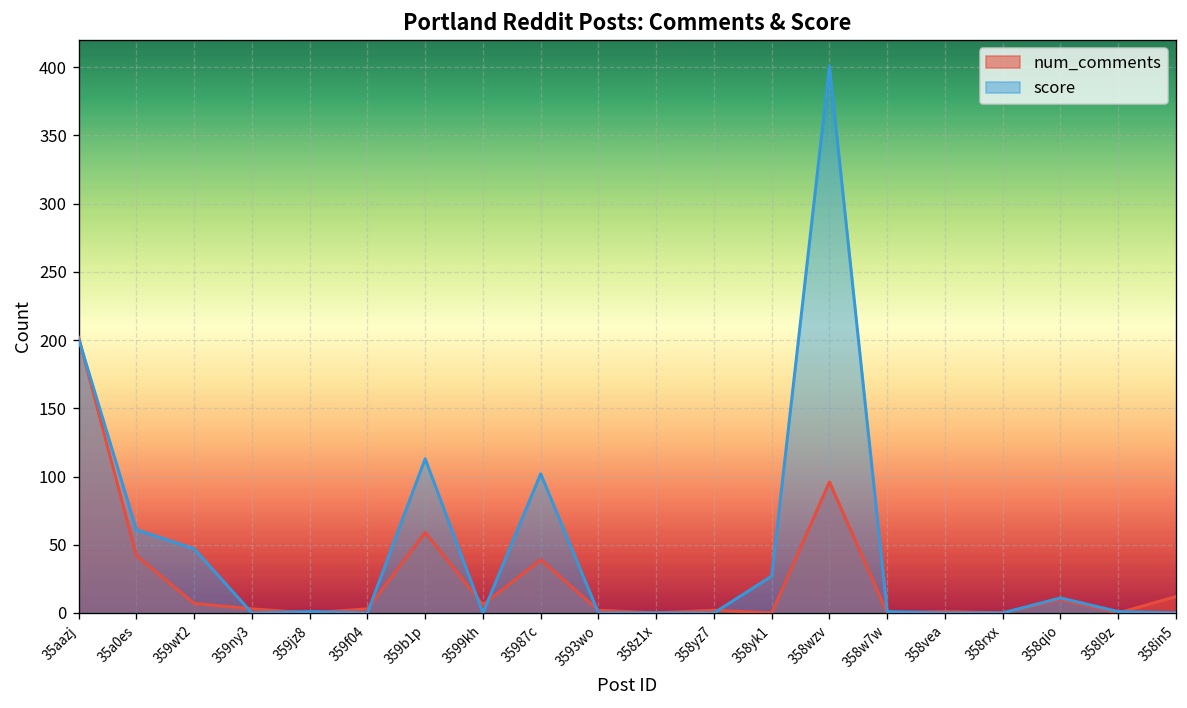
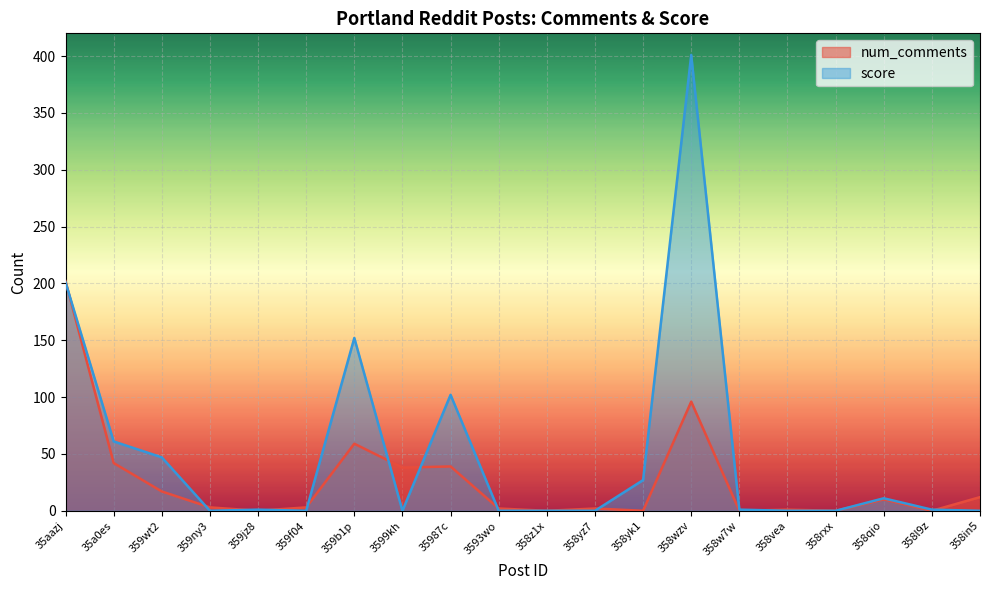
  {
    "num_comments": {
      "35a0es": 42,
-     "359wt2": 7,
+     "359wt2": 17,
      "359ny3": 3,
      "359f04": 3,
      "359b1p": 59,
-     "3599kh": 6,
+     "3599kh": 38,
      "35987c": 39,
      "358yk1": 0,
      "358wzv": 96,
      "358in5": 12
    },
    "score": {
      "35a0es": 61,
      "359wt2": 47,
      "359ny3": 0,
      "359f04": 0,
-     "359b1p": 113,
+     "359b1p": 152,
      "3599kh": 0,
      "35987c": 102,
      "358yk1": 27,
      "358wzv": 401,
      "358in5": 0
    }
  }
